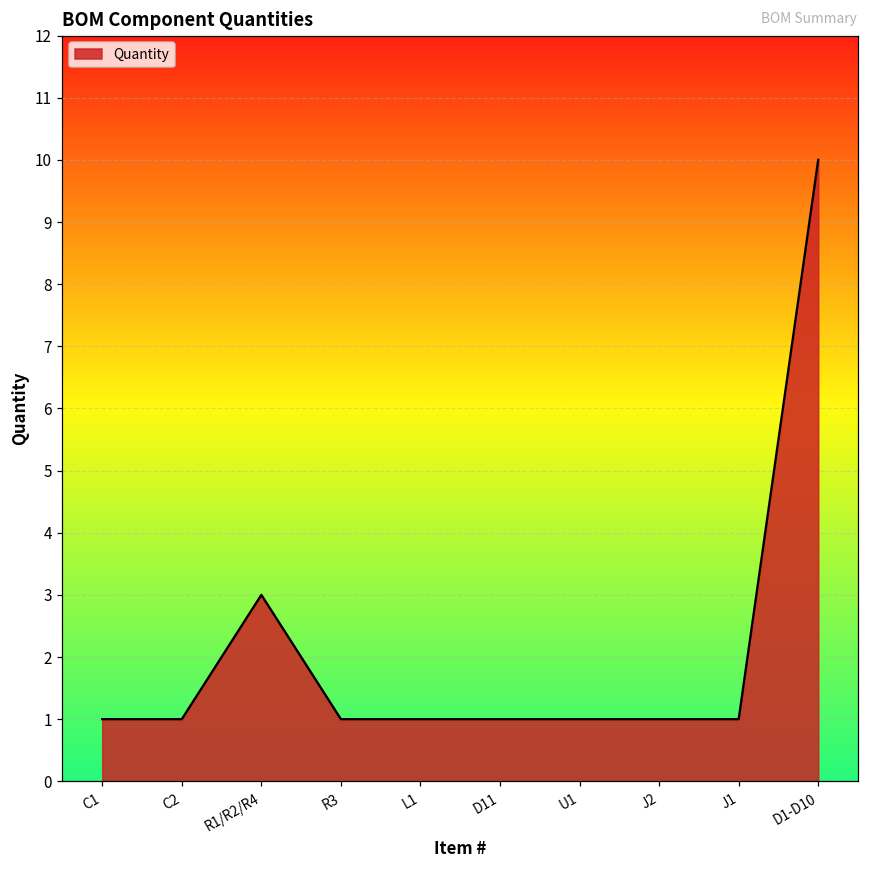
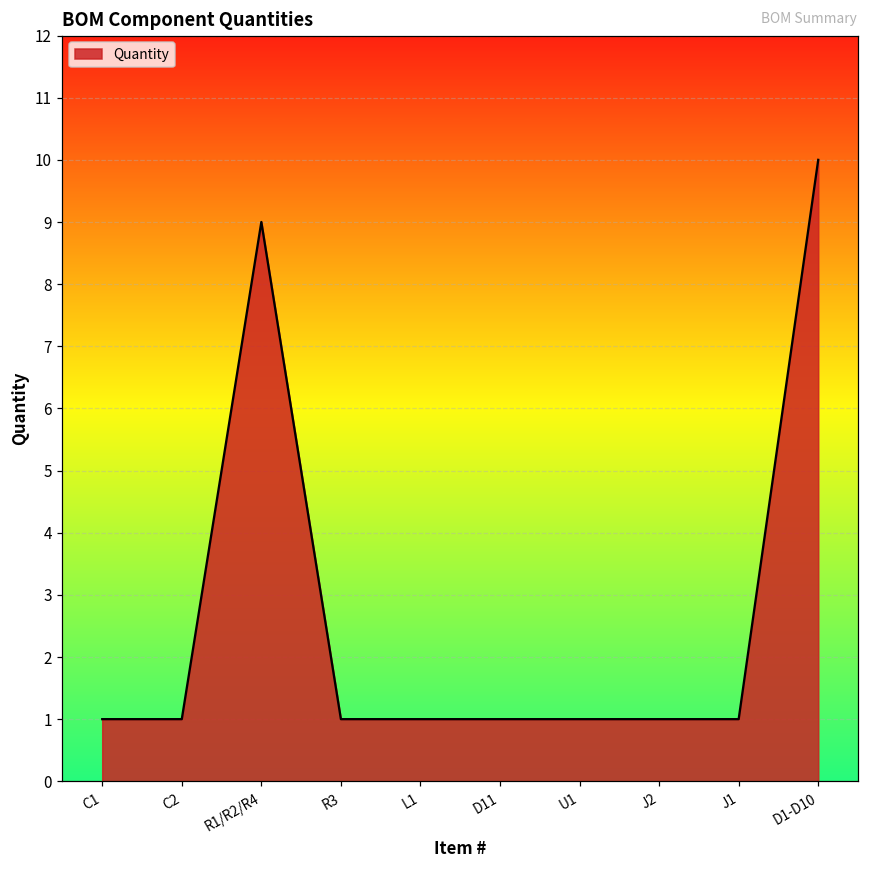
  {
    "C1": 1,
    "C2": 1,
-   "R1/R2/R4": 3,
+   "R1/R2/R4": 9,
    "R3": 1,
    "L1": 1,
    "D11": 1,
    "U1": 1,
    "J2": 1,
    "J1": 1,
    "D1-D10": 10
  }
